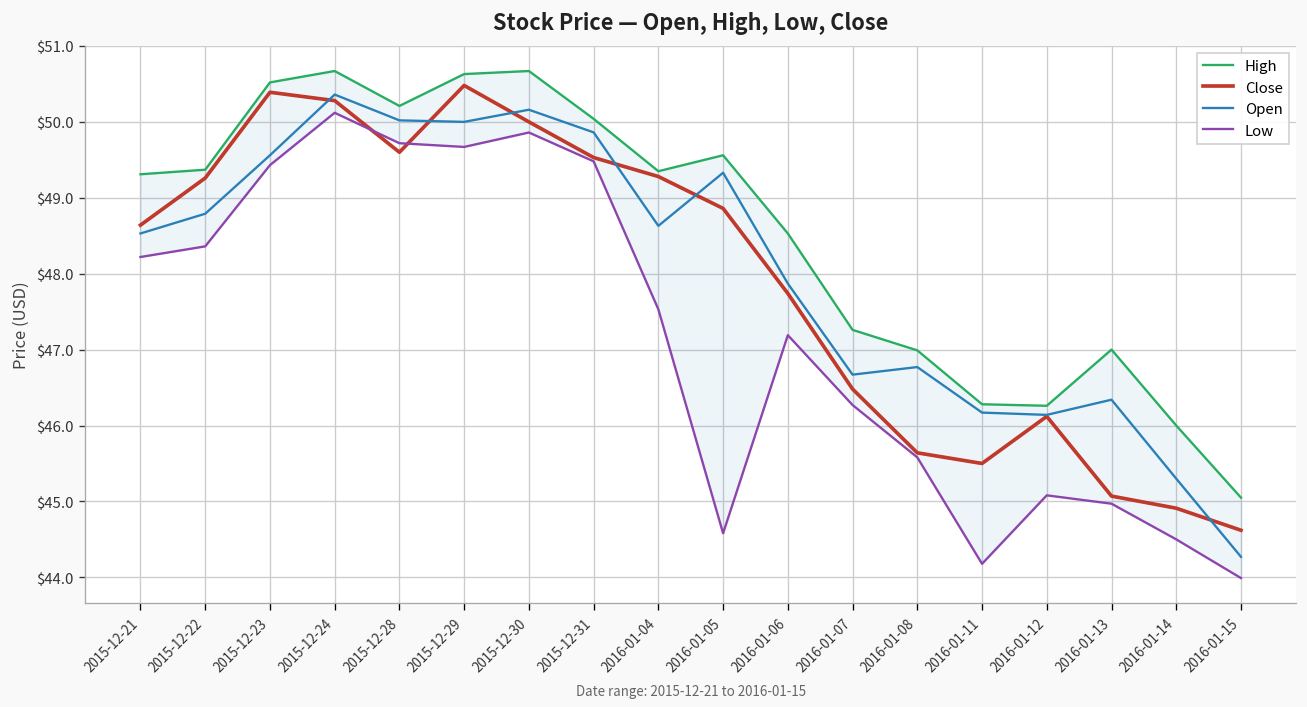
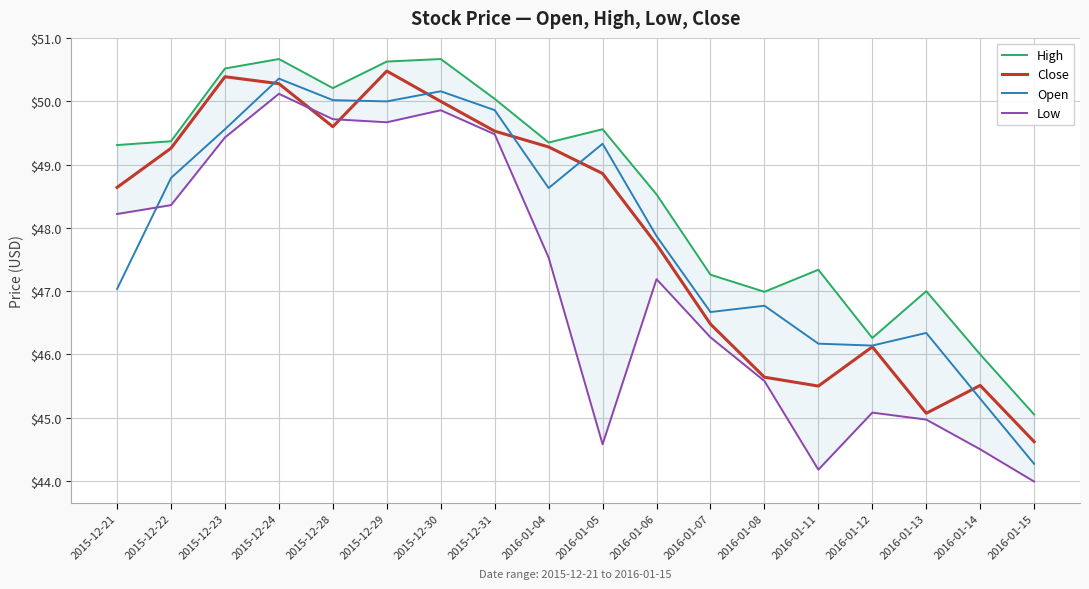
  {
    "High": {
      "2015-12-21": "$49.3",
      "2015-12-22": "$49.4",
      "2015-12-23": "$50.5",
      "2015-12-24": "$50.7",
      "2015-12-28": "$50.2",
      "2015-12-29": "$50.6",
      "2015-12-30": "$50.7",
      "2015-12-31": "$50.0",
      "2016-01-04": "$49.3",
      "2016-01-05": "$49.6",
      "2016-01-06": "$48.5",
      "2016-01-07": "$47.3",
      "2016-01-08": "$47.0",
-     "2016-01-11": "$46.3",
+     "2016-01-11": "$47.3",
      "2016-01-12": "$46.3",
      "2016-01-13": "$47.0",
      "2016-01-14": "$46.0",
      "2016-01-15": "$45.0"
    },
    "Close": {
      "2015-12-21": "$48.6",
      "2015-12-22": "$49.3",
      "2015-12-23": "$50.4",
      "2015-12-24": "$50.3",
      "2015-12-28": "$49.6",
      "2015-12-29": "$50.5",
      "2015-12-30": "$50.0",
      "2015-12-31": "$49.5",
      "2016-01-04": "$49.3",
      "2016-01-05": "$48.9",
      "2016-01-06": "$47.7",
      "2016-01-07": "$46.5",
      "2016-01-08": "$45.6",
      "2016-01-11": "$45.5",
      "2016-01-13": "$45.1",
-     "2016-01-14": "$44.9",
+     "2016-01-14": "$45.5",
      "2016-01-15": "$44.6"
    },
    "Open": {
-     "2015-12-21": "$48.5",
+     "2015-12-21": "$47.0",
      "2015-12-22": "$48.8",
      "2015-12-23": "$49.6",
      "2015-12-24": "$50.4",
      "2015-12-28": "$50.0",
      "2015-12-29": "$50.0",
      "2015-12-30": "$50.2",
      "2015-12-31": "$49.9",
      "2016-01-04": "$48.6",
      "2016-01-05": "$49.3",
      "2016-01-06": "$47.9",
      "2016-01-07": "$46.7",
      "2016-01-08": "$46.8",
      "2016-01-11": "$46.2",
      "2016-01-13": "$46.3",
      "2016-01-14": "$45.3",
      "2016-01-15": "$44.3"
    },
    "Low": {
      "2015-12-21": "$48.2",
      "2015-12-22": "$48.4",
      "2015-12-23": "$49.4",
      "2015-12-24": "$50.1",
      "2015-12-28": "$49.7",
      "2015-12-29": "$49.7",
      "2015-12-30": "$49.9",
      "2015-12-31": "$49.5",
      "2016-01-04": "$47.5",
      "2016-01-05": "$44.6",
      "2016-01-06": "$47.2",
      "2016-01-07": "$46.3",
      "2016-01-08": "$45.6",
      "2016-01-11": "$44.2",
      "2016-01-12": "$45.1",
      "2016-01-13": "$45.0",
      "2016-01-14": "$44.5",
      "2016-01-15": "$44.0"
    }
  }
